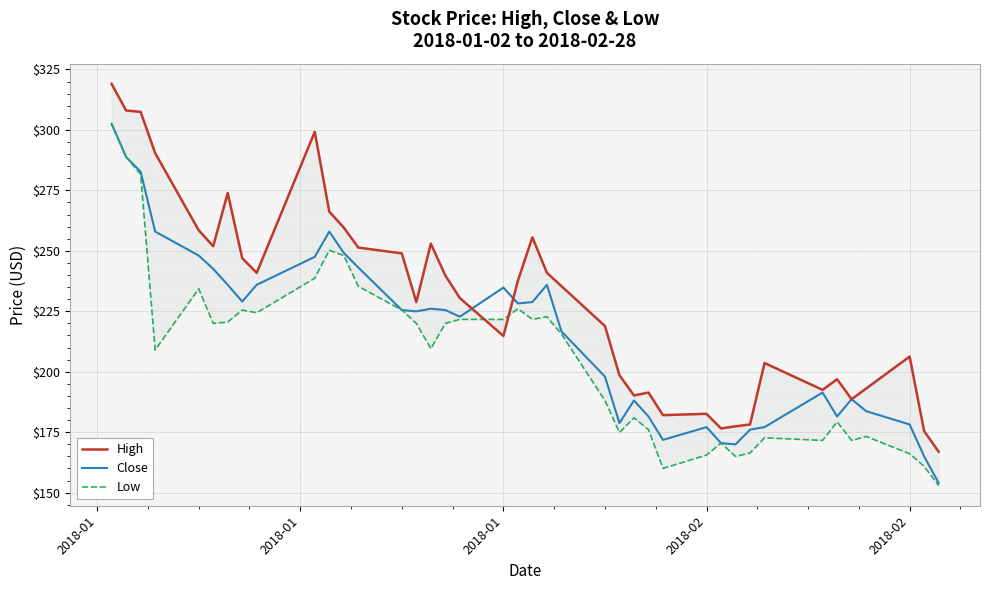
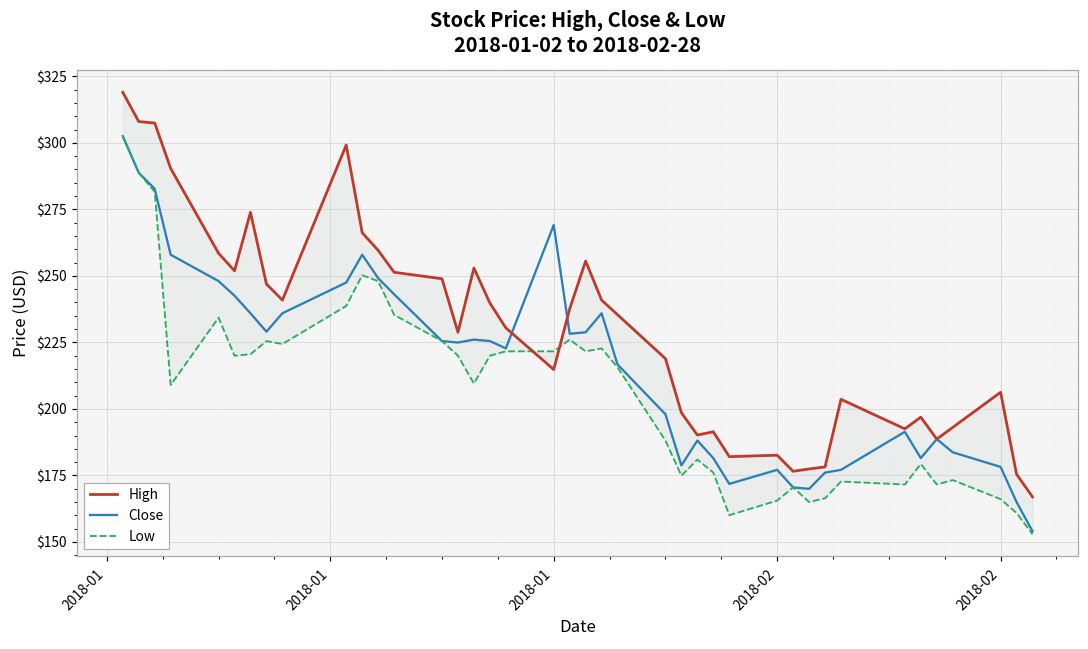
  {
    "High": {
      "2018-01": "$215"
    },
    "Close": {
-     "2018-01": "$235"
+     "2018-01": "$269"
    }
  }
